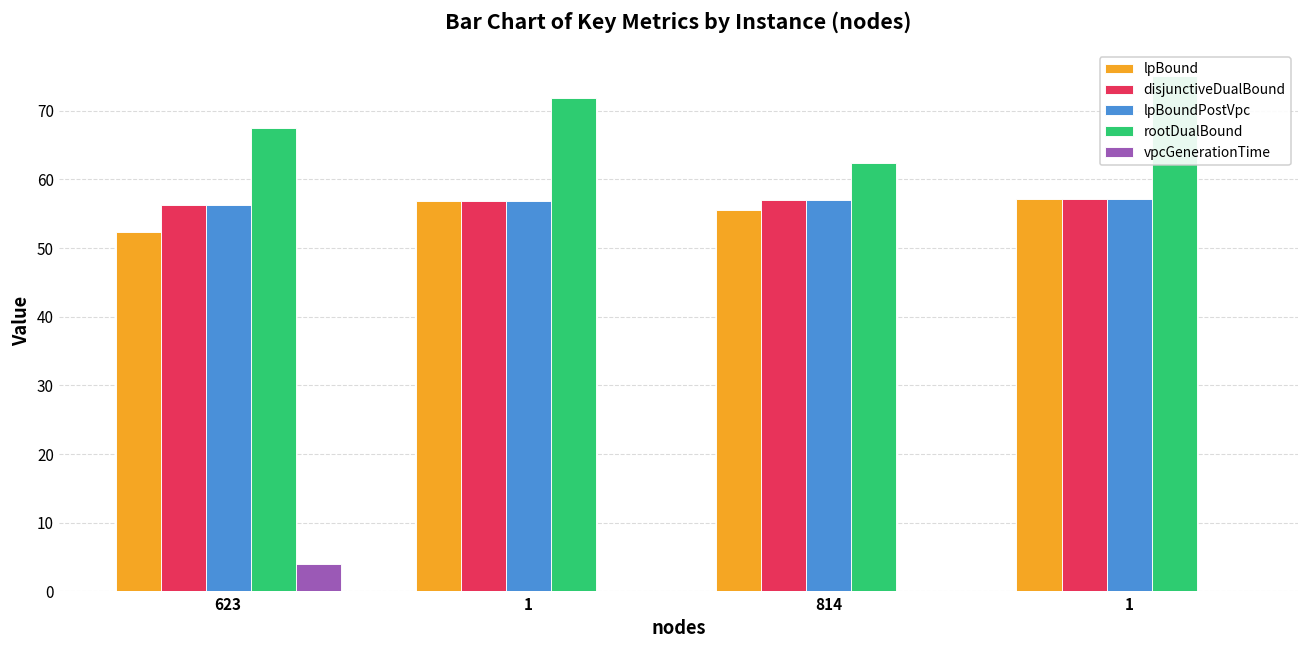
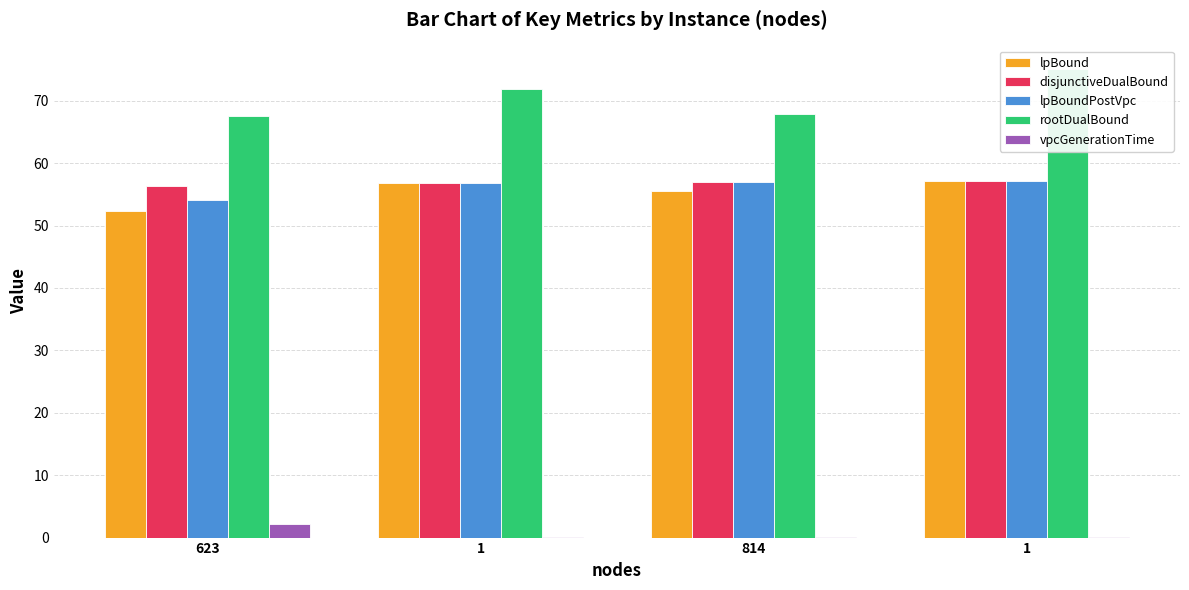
  {
    "lpBound": {
      "623": 52,
      "814": 56
    },
    "disjunctiveDualBound": {
      "623": 56,
      "814": 57
    },
    "lpBoundPostVpc": {
-     "623": 56,
+     "623": 54,
      "814": 57
    },
    "rootDualBound": {
      "623": 68,
-     "814": 62
+     "814": 68
    },
    "vpcGenerationTime": {
-     "623": 4
+     "623": 2
    }
  }
